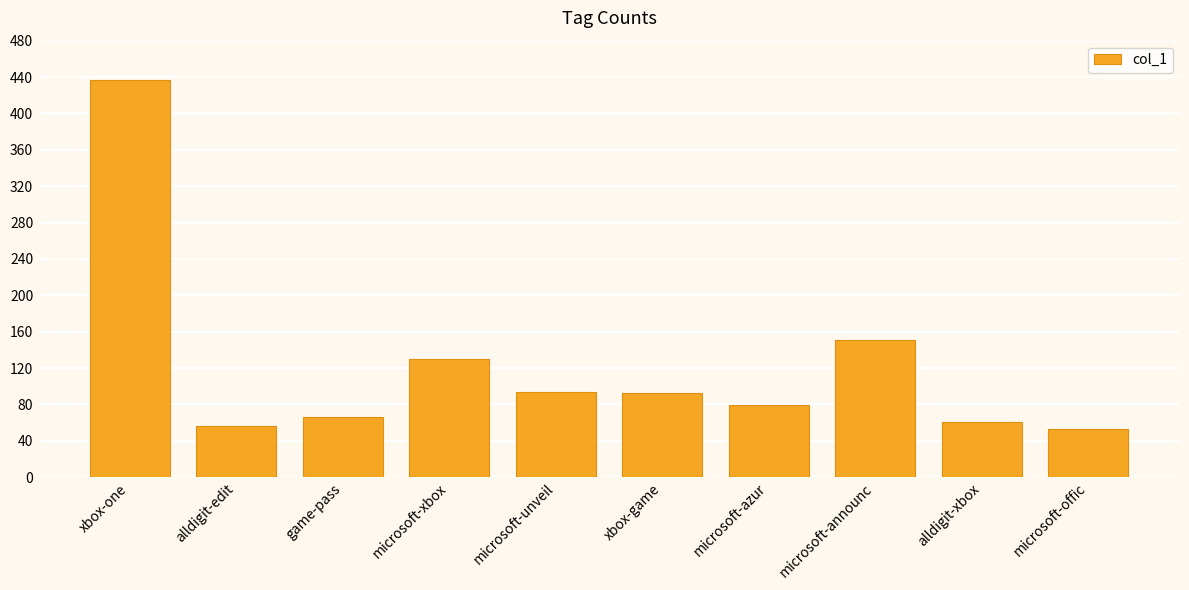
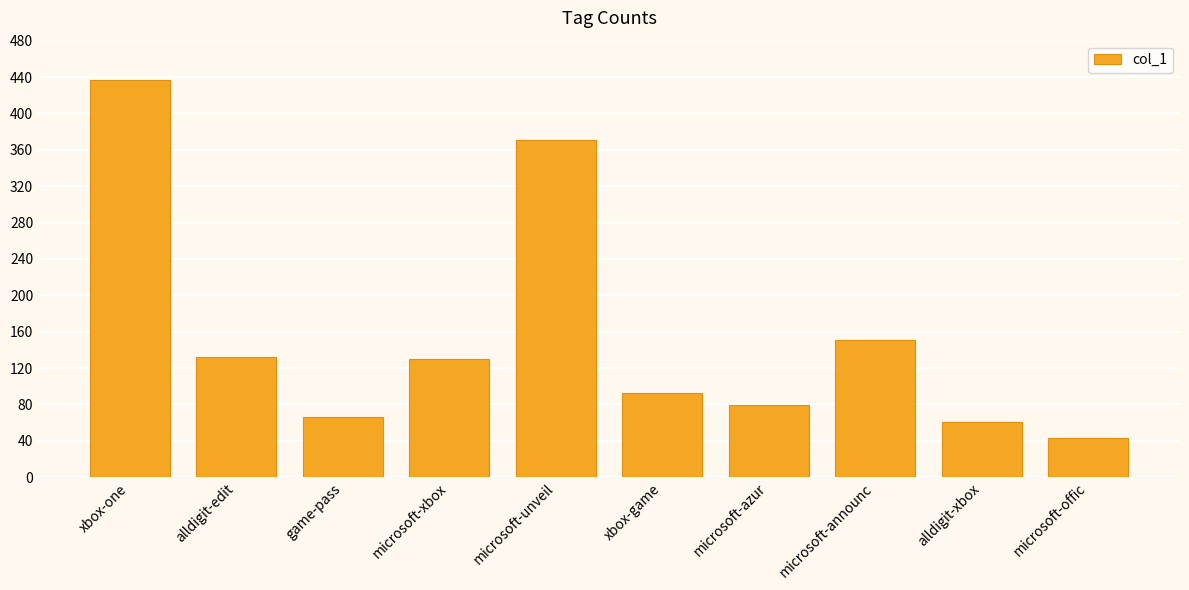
  {
    "xbox-one": 440,
-   "alldigit-edit": 60,
+   "alldigit-edit": 130,
    "game-pass": 70,
    "microsoft-xbox": 130,
-   "microsoft-unveil": 90,
+   "microsoft-unveil": 370,
    "xbox-game": 90,
    "microsoft-azur": 80,
    "microsoft-announc": 150,
    "alldigit-xbox": 60,
-   "microsoft-offic": 50
+   "microsoft-offic": 40
  }
